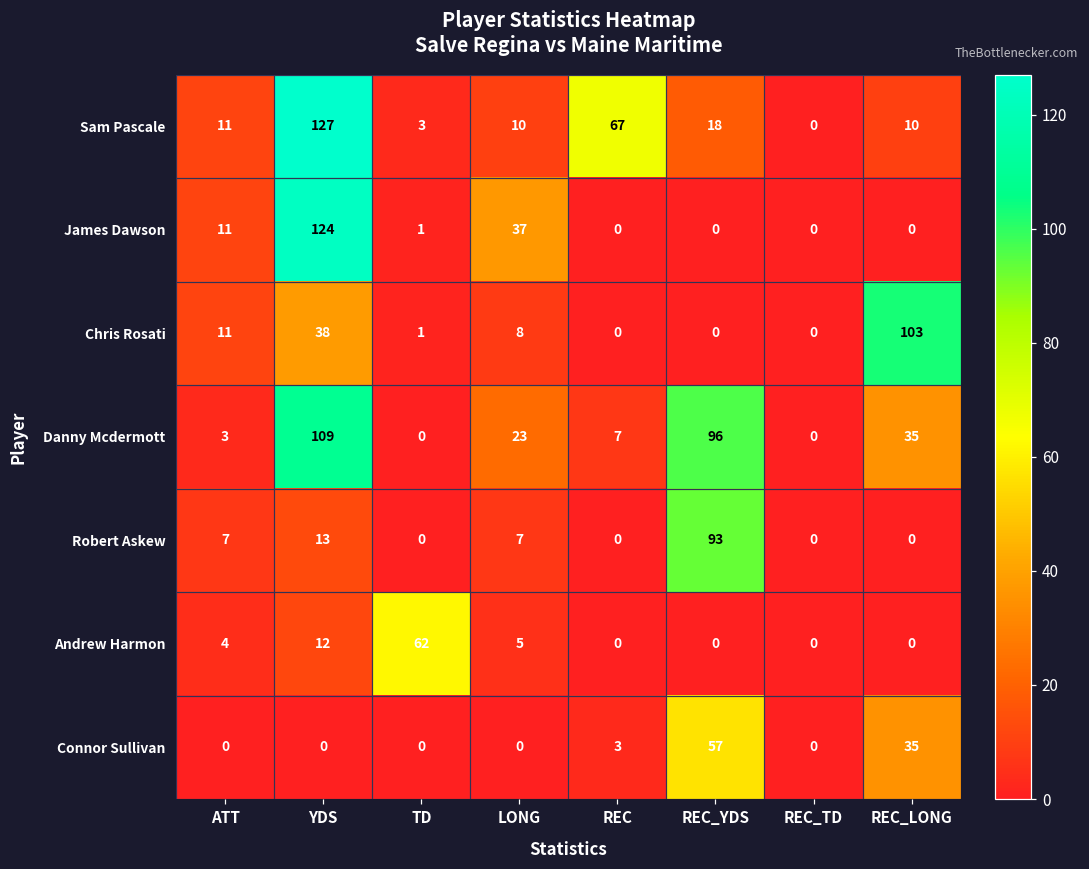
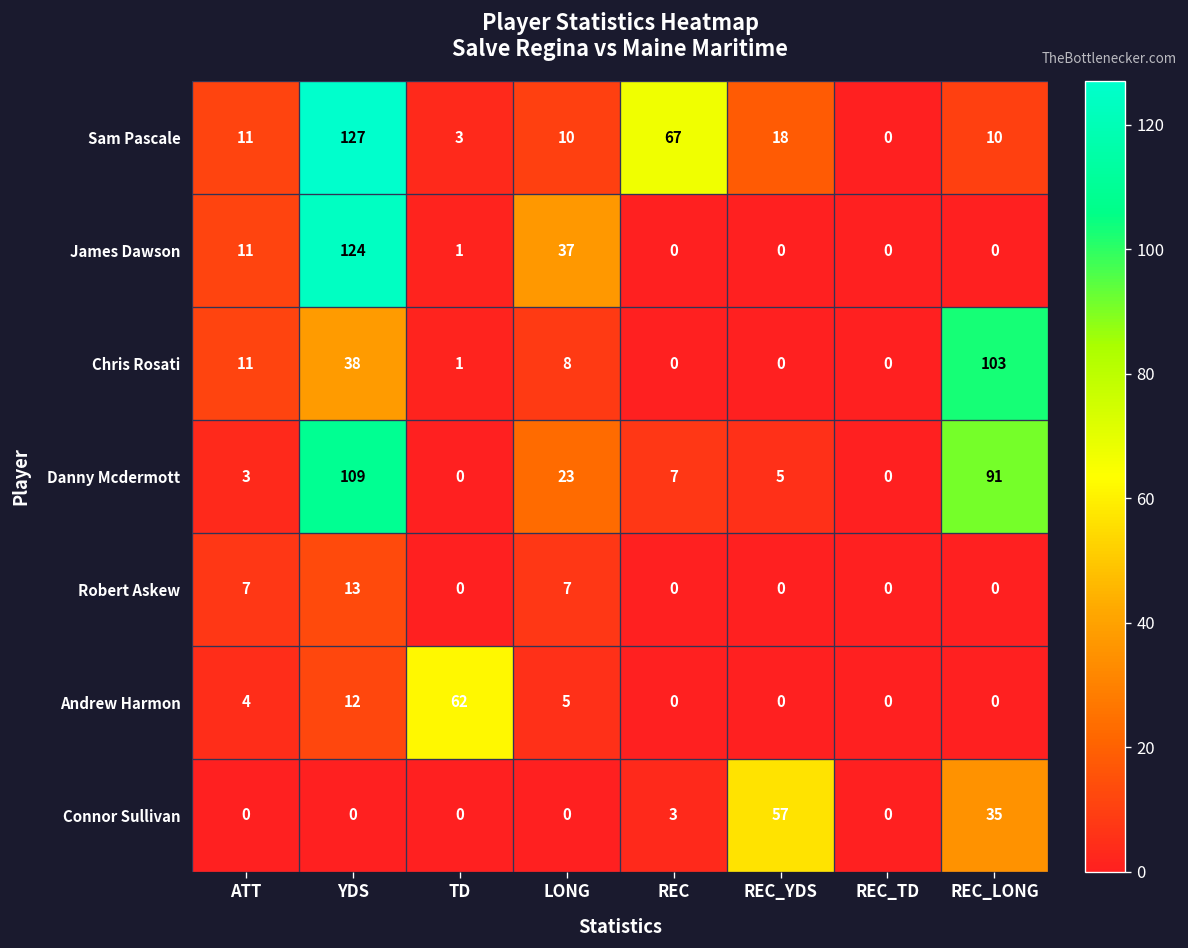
  {
    "Sam Pascale": {
      "ATT": 11,
      "YDS": 127,
      "TD": 3,
      "LONG": 10,
      "REC": 67,
      "REC_YDS": 18,
      "REC_TD": 0,
      "REC_LONG": 10
    },
    "James Dawson": {
      "ATT": 11,
      "YDS": 124,
      "TD": 1,
      "LONG": 37,
      "REC": 0,
      "REC_YDS": 0,
      "REC_TD": 0,
      "REC_LONG": 0
    },
    "Chris Rosati": {
      "ATT": 11,
      "YDS": 38,
      "TD": 1,
      "LONG": 8,
      "REC": 0,
      "REC_YDS": 0,
      "REC_TD": 0,
      "REC_LONG": 103
    },
    "Danny Mcdermott": {
      "ATT": 3,
      "YDS": 109,
      "TD": 0,
      "LONG": 23,
      "REC": 7,
-     "REC_YDS": 96,
+     "REC_YDS": 5,
      "REC_TD": 0,
-     "REC_LONG": 35
+     "REC_LONG": 91
    },
    "Robert Askew": {
      "ATT": 7,
      "YDS": 13,
      "TD": 0,
      "LONG": 7,
      "REC": 0,
-     "REC_YDS": 93,
+     "REC_YDS": 0,
      "REC_TD": 0,
      "REC_LONG": 0
    },
    "Andrew Harmon": {
      "ATT": 4,
      "YDS": 12,
      "TD": 62,
      "LONG": 5,
      "REC": 0,
      "REC_YDS": 0,
      "REC_TD": 0,
      "REC_LONG": 0
    },
    "Connor Sullivan": {
      "ATT": 0,
      "YDS": 0,
      "TD": 0,
      "LONG": 0,
      "REC": 3,
      "REC_YDS": 57,
      "REC_TD": 0,
      "REC_LONG": 35
    }
  }
